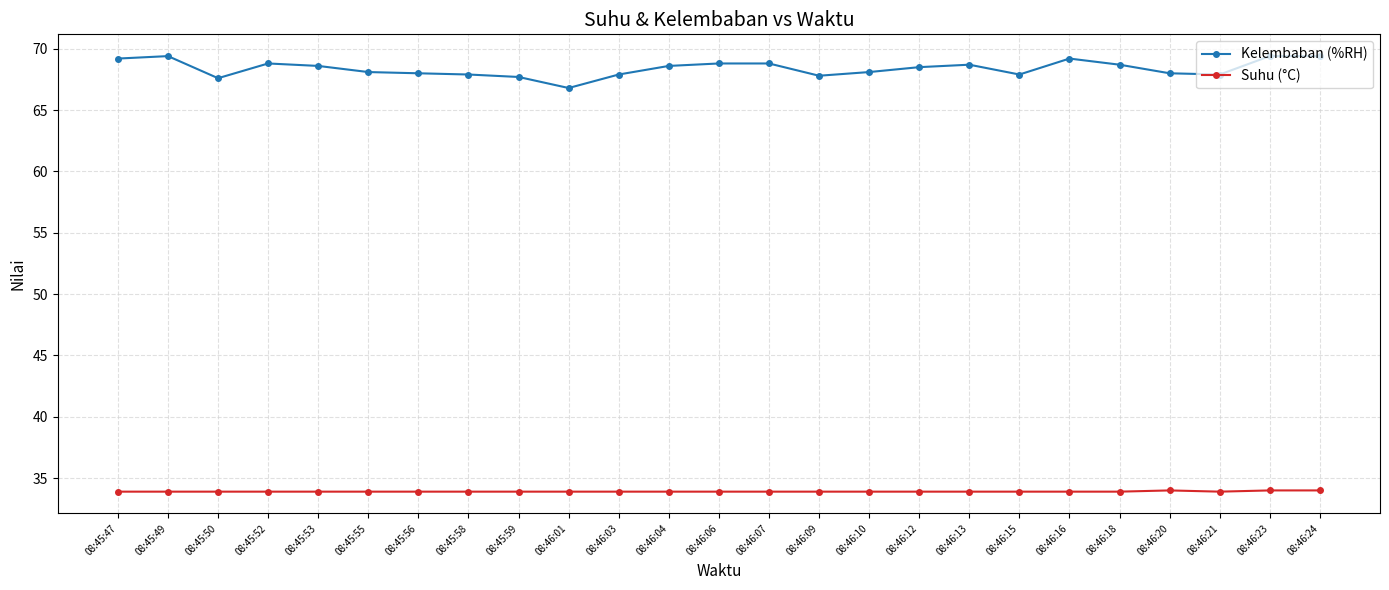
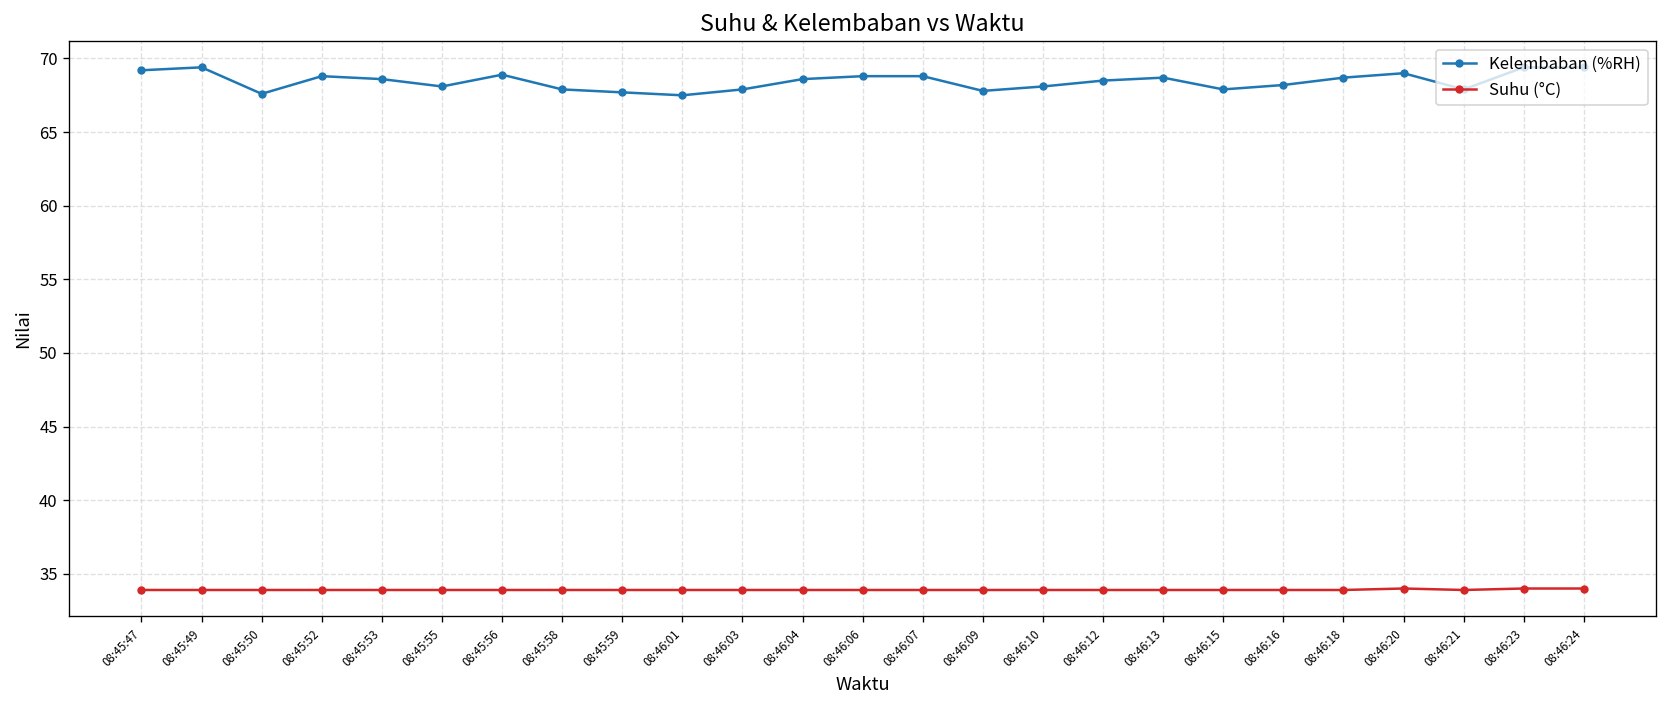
  {
    "Kelembaban (%RH)": {
      "08:45:47": 69.2,
      "08:45:49": 69.4,
      "08:45:50": 67.6,
      "08:45:52": 68.8,
      "08:45:53": 68.6,
      "08:45:55": 68.1,
-     "08:45:56": 68.0,
+     "08:45:56": 68.9,
      "08:45:58": 67.9,
      "08:45:59": 67.7,
-     "08:46:01": 66.8,
+     "08:46:01": 67.5,
      "08:46:03": 67.9,
      "08:46:04": 68.6,
      "08:46:06": 68.8,
      "08:46:07": 68.8,
      "08:46:09": 67.8,
      "08:46:10": 68.1,
      "08:46:12": 68.5,
      "08:46:13": 68.7,
      "08:46:15": 67.9,
-     "08:46:16": 69.2,
+     "08:46:16": 68.2,
      "08:46:18": 68.7,
-     "08:46:20": 68
+     "08:46:20": 69
    },
    "Suhu (°C)": {
      "08:45:47": 33.9,
      "08:45:49": 33.9,
      "08:45:50": 33.9,
      "08:45:52": 33.9,
      "08:45:53": 33.9,
      "08:45:55": 33.9,
      "08:45:56": 33.9,
      "08:45:58": 33.9,
      "08:45:59": 33.9,
      "08:46:01": 33.9,
      "08:46:03": 33.9,
      "08:46:04": 33.9,
      "08:46:06": 33.9,
      "08:46:07": 33.9,
      "08:46:09": 33.9,
      "08:46:10": 33.9,
      "08:46:12": 33.9,
      "08:46:13": 33.9,
      "08:46:15": 33.9,
      "08:46:16": 33.9,
      "08:46:18": 33.9,
      "08:46:20": 34.0,
      "08:46:21": 33.9,
      "08:46:23": 34.0,
      "08:46:24": 34.0
    }
  }
